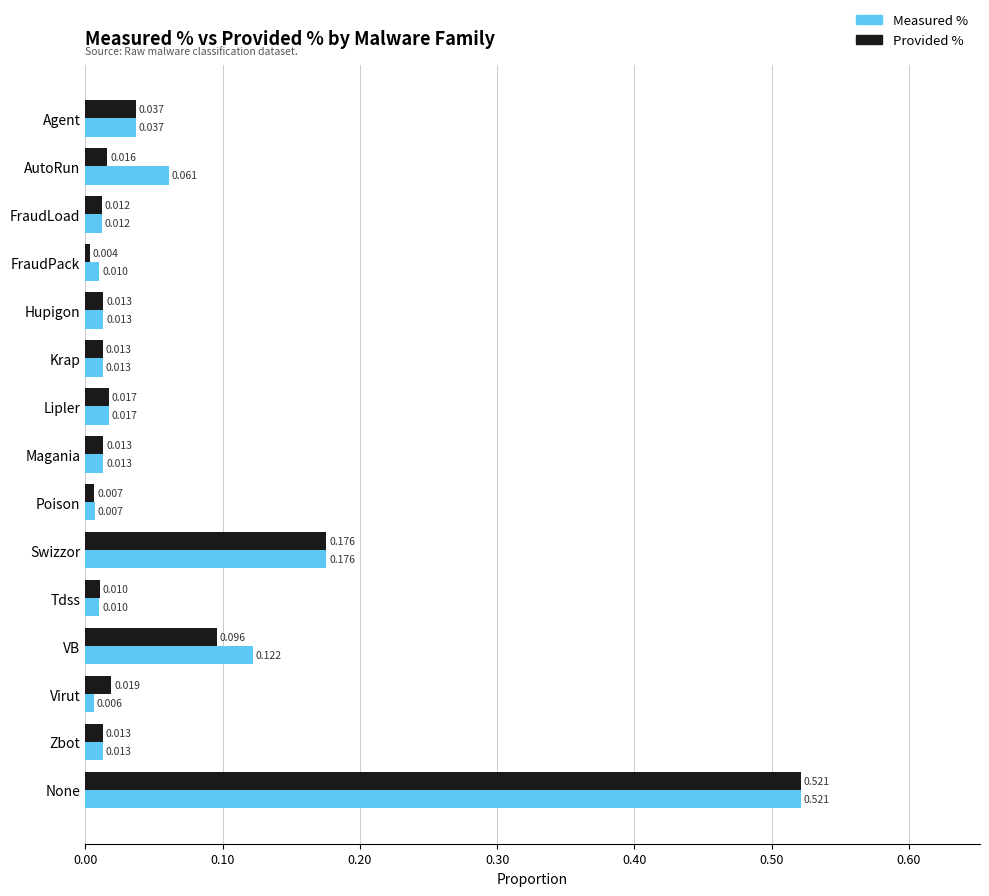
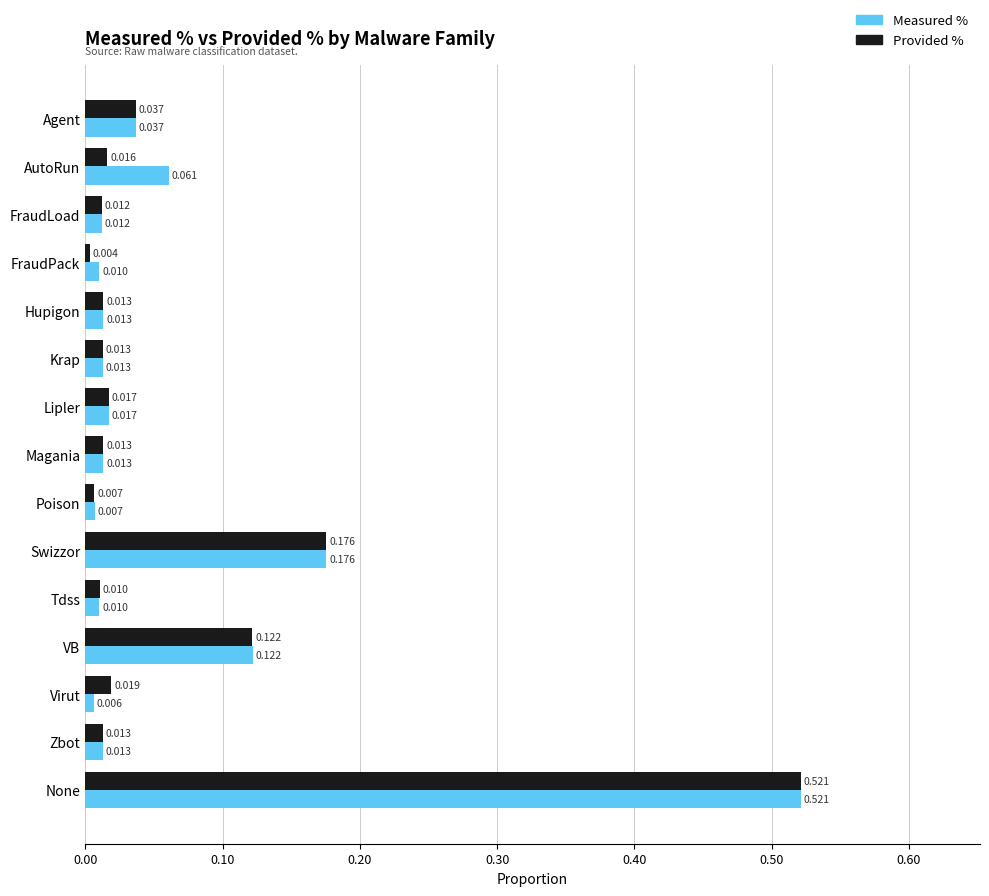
  {
    "Measured %": {
      "Agent": 0.037,
      "AutoRun": 0.061,
      "FraudLoad": 0.012,
      "FraudPack": 0.010,
      "Hupigon": 0.013,
      "Krap": 0.013,
      "Lipler": 0.017,
      "Magania": 0.013,
      "Poison": 0.007,
      "Swizzor": 0.176,
      "Tdss": 0.010,
      "VB": 0.122,
      "Virut": 0.006,
      "Zbot": 0.013,
      "None": 0.521
    },
    "Provided %": {
      "Agent": 0.037,
      "AutoRun": 0.016,
      "FraudLoad": 0.012,
      "FraudPack": 0.004,
      "Hupigon": 0.013,
      "Krap": 0.013,
      "Lipler": 0.017,
      "Magania": 0.013,
      "Poison": 0.007,
      "Swizzor": 0.176,
      "Tdss": 0.010,
-     "VB": 0.096,
+     "VB": 0.122,
      "Virut": 0.019,
      "Zbot": 0.013,
      "None": 0.521
    }
  }
